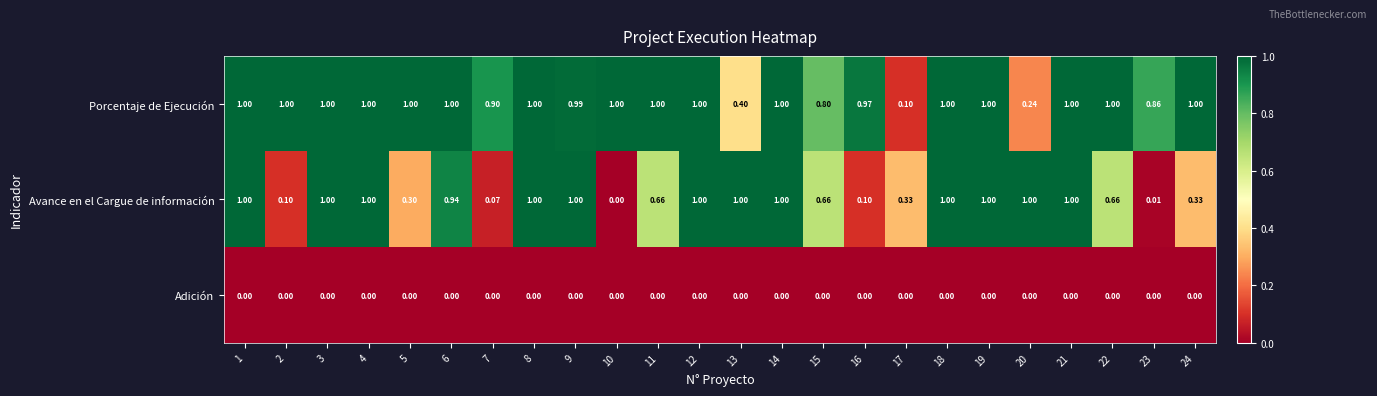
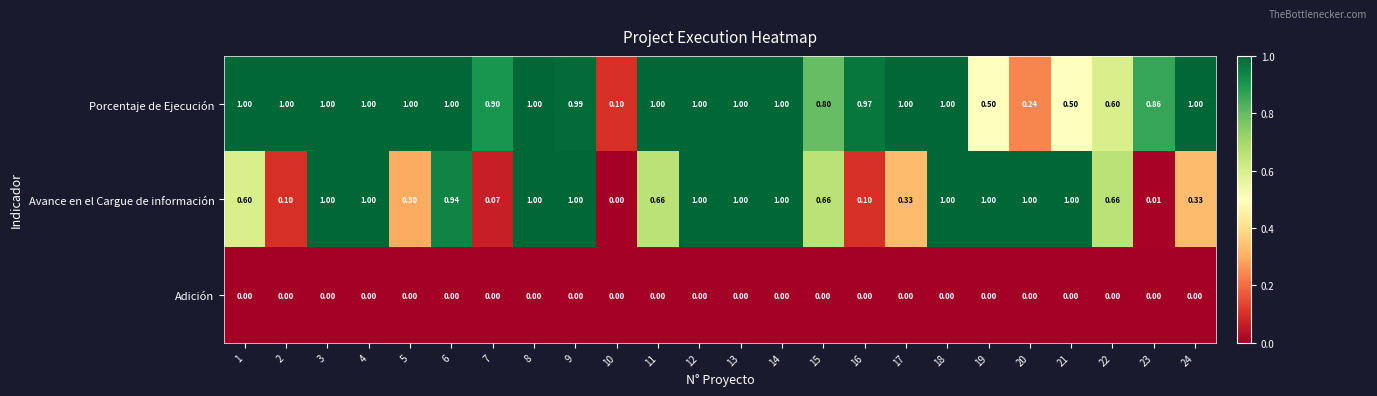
  {
    "Porcentaje de Ejecución": {
      "1": 1.00,
      "2": 1.00,
      "3": 1.00,
      "4": 1.00,
      "5": 1.00,
      "6": 1.00,
      "7": 0.90,
      "8": 1.00,
      "9": 0.99,
-     "10": 1.00,
+     "10": 0.10,
      "11": 1.00,
      "12": 1.00,
-     "13": 0.40,
+     "13": 1.00,
      "14": 1.00,
      "15": 0.80,
      "16": 0.97,
-     "17": 0.10,
+     "17": 1.00,
      "18": 1.00,
-     "19": 1.00,
+     "19": 0.50,
      "20": 0.24,
-     "21": 1.00,
-     "22": 1.00,
+     "21": 0.50,
+     "22": 0.60,
      "23": 0.86,
      "24": 1.00
    },
    "Avance en el Cargue de información": {
-     "1": 1.00,
+     "1": 0.60,
      "2": 0.10,
      "3": 1.00,
      "4": 1.00,
      "5": 0.30,
      "6": 0.94,
      "7": 0.07,
      "8": 1.00,
      "9": 1.00,
      "10": 0.00,
      "11": 0.66,
      "12": 1.00,
      "13": 1.00,
      "14": 1.00,
      "15": 0.66,
      "16": 0.10,
      "17": 0.33,
      "18": 1.00,
      "19": 1.00,
      "20": 1.00,
      "21": 1.00,
      "22": 0.66,
      "23": 0.01,
      "24": 0.33
    },
    "Adición": {
      "1": 0.00,
      "2": 0.00,
      "3": 0.00,
      "4": 0.00,
      "5": 0.00,
      "6": 0.00,
      "7": 0.00,
      "8": 0.00,
      "9": 0.00,
      "10": 0.00,
      "11": 0.00,
      "12": 0.00,
      "13": 0.00,
      "14": 0.00,
      "15": 0.00,
      "16": 0.00,
      "17": 0.00,
      "18": 0.00,
      "19": 0.00,
      "20": 0.00,
      "21": 0.00,
      "22": 0.00,
      "23": 0.00,
      "24": 0.00
    }
  }
